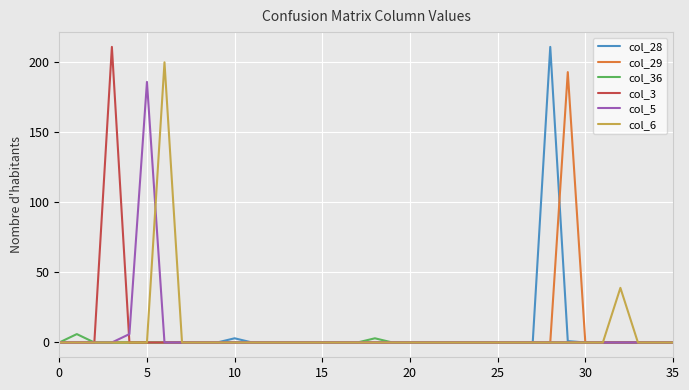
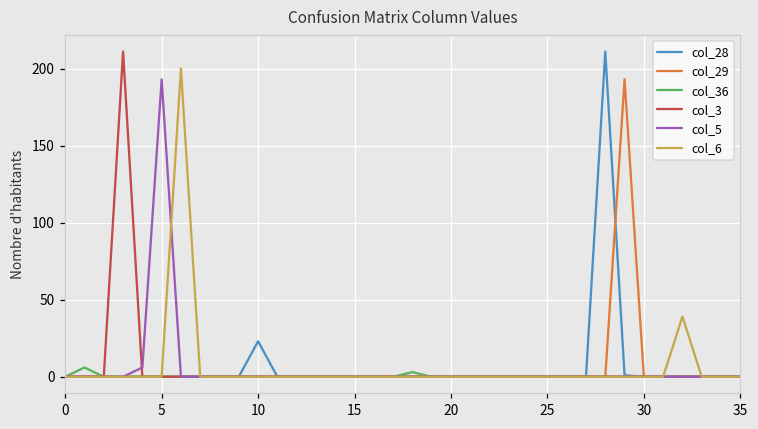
  {
    "col_28": {
-     "10": 3
+     "10": 23
    },
    "col_5": {
-     "5": 186
+     "5": 193
    }
  }
